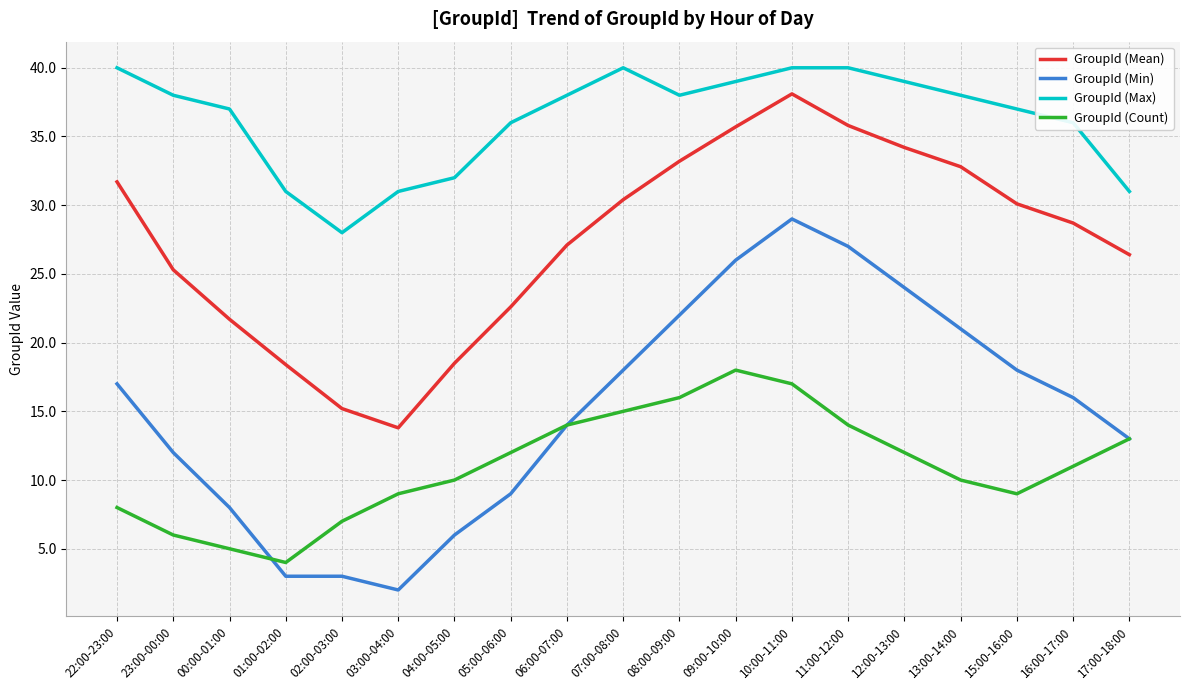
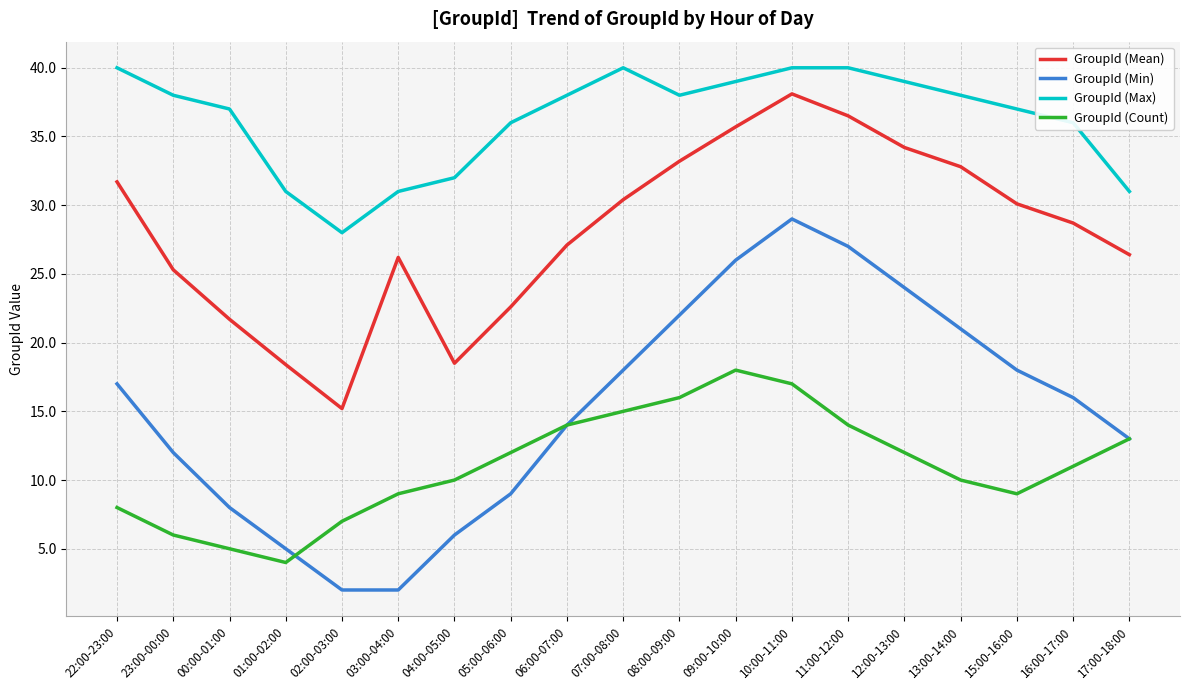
  {
    "GroupId (Mean)": {
      "22:00-23:00": 31.7,
      "23:00-00:00": 25.3,
      "00:00-01:00": 21.7,
      "01:00-02:00": 18.4,
      "02:00-03:00": 15.2,
-     "03:00-04:00": 13.8,
+     "03:00-04:00": 26.2,
      "04:00-05:00": 18.5,
      "05:00-06:00": 22.6,
      "06:00-07:00": 27.1,
      "07:00-08:00": 30.4,
      "08:00-09:00": 33.2,
      "09:00-10:00": 35.7,
      "10:00-11:00": 38.1,
-     "11:00-12:00": 35.8,
+     "11:00-12:00": 36.5,
      "12:00-13:00": 34.2,
      "13:00-14:00": 32.8,
      "15:00-16:00": 30.1,
      "16:00-17:00": 28.7,
      "17:00-18:00": 26.4
    },
    "GroupId (Min)": {
      "22:00-23:00": 17,
      "23:00-00:00": 12,
      "00:00-01:00": 8,
-     "01:00-02:00": 3,
-     "02:00-03:00": 3,
+     "01:00-02:00": 5,
+     "02:00-03:00": 2,
      "03:00-04:00": 2,
      "04:00-05:00": 6,
      "05:00-06:00": 9,
      "07:00-08:00": 18,
      "08:00-09:00": 22,
      "09:00-10:00": 26,
      "10:00-11:00": 29,
      "11:00-12:00": 27,
      "12:00-13:00": 24,
      "13:00-14:00": 21,
      "15:00-16:00": 18,
      "16:00-17:00": 16
    },
    "GroupId (Max)": {
      "22:00-23:00": 40.0,
      "23:00-00:00": 38.0,
      "00:00-01:00": 37.0,
      "01:00-02:00": 31.0,
      "02:00-03:00": 28.0,
      "03:00-04:00": 31.0,
      "04:00-05:00": 32.0,
      "05:00-06:00": 36.0,
      "06:00-07:00": 38.0,
      "07:00-08:00": 40.0,
      "08:00-09:00": 38.0,
      "09:00-10:00": 39.0,
      "10:00-11:00": 40.0,
      "11:00-12:00": 40.0,
      "12:00-13:00": 39.0,
      "13:00-14:00": 38.0,
      "15:00-16:00": 37.0,
      "17:00-18:00": 31.0
    },
    "GroupId (Count)": {
      "22:00-23:00": 8.0,
      "23:00-00:00": 6.0,
      "00:00-01:00": 5.0,
      "01:00-02:00": 4.0,
      "02:00-03:00": 7.0,
      "03:00-04:00": 9.0,
      "04:00-05:00": 10.0,
      "05:00-06:00": 12.0,
      "07:00-08:00": 15.0,
      "08:00-09:00": 16.0,
      "09:00-10:00": 18.0,
      "10:00-11:00": 17.0,
      "11:00-12:00": 14.0,
      "12:00-13:00": 12.0,
      "13:00-14:00": 10.0,
      "15:00-16:00": 9.0,
      "16:00-17:00": 11.0
    }
  }
